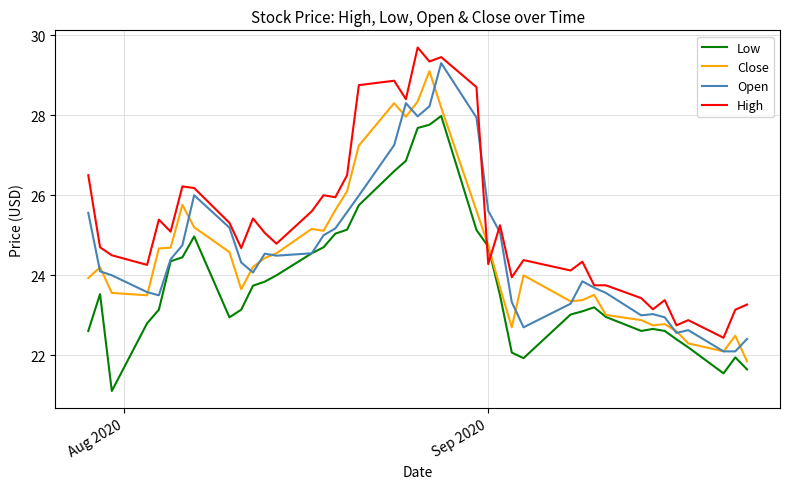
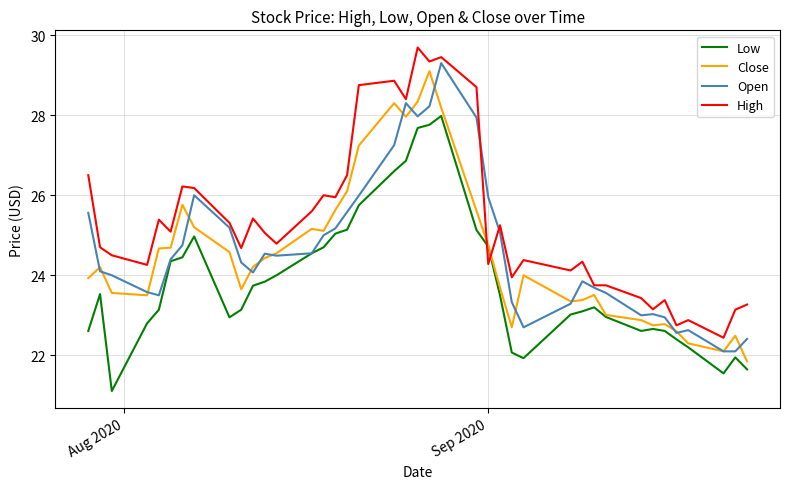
  {
    "Open": {
-     "Sep 2020": 25.6
+     "Sep 2020": 26.0
    },
    "High": {
      "Sep 2020": 24.3
    }
  }
